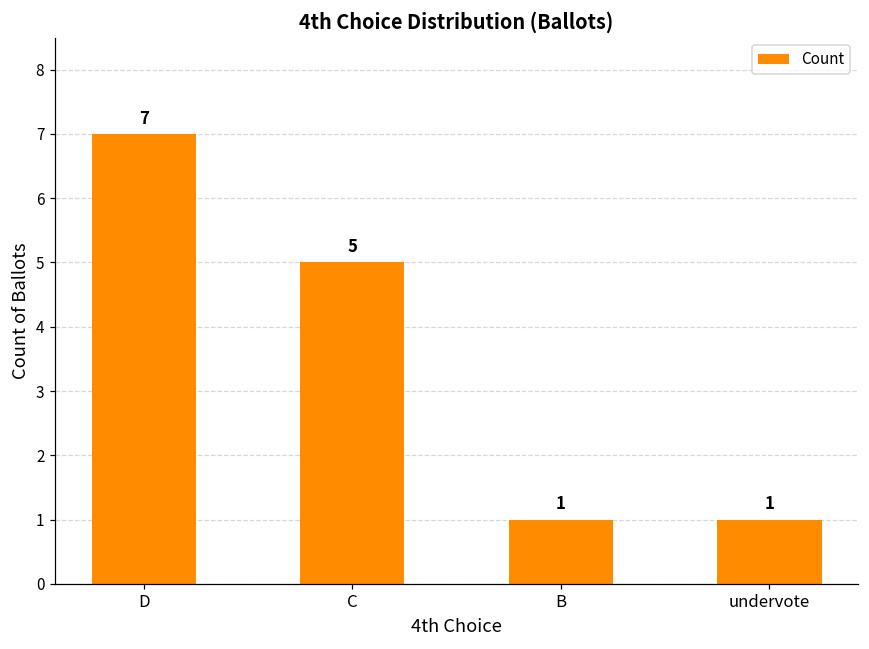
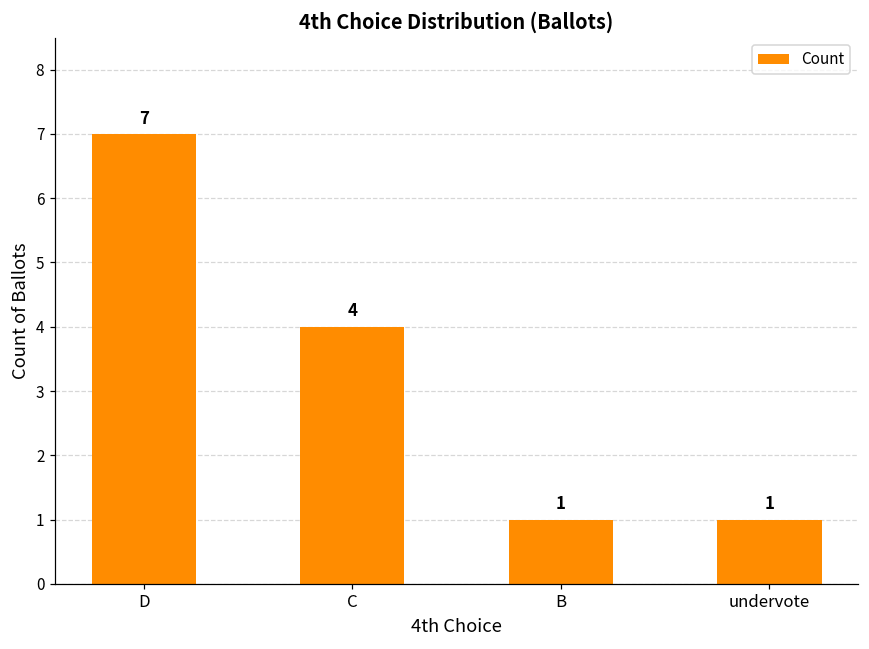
  {
    "D": 7,
-   "C": 5,
+   "C": 4,
    "B": 1,
    "undervote": 1
  }
